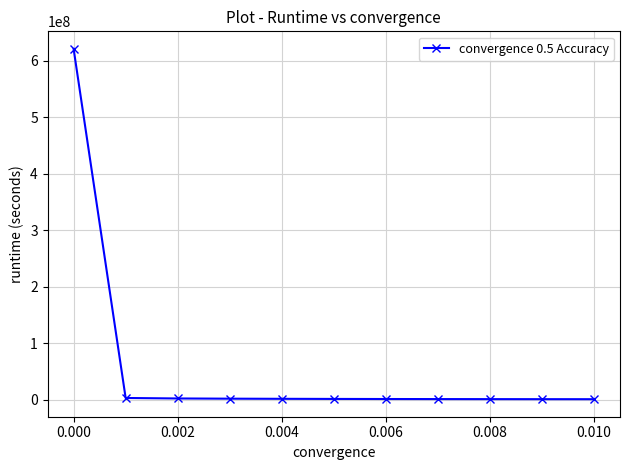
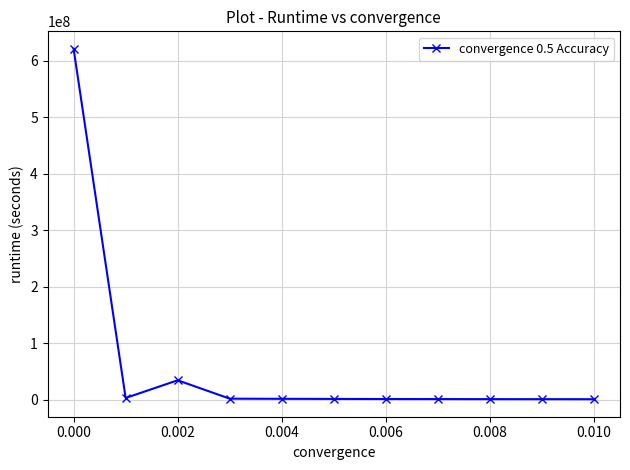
  {
    "0.000": 620000000,
-   "0.002": 0,
+   "0.002": 30000000,
    "0.004": 0,
    "0.006": 0,
    "0.008": 0,
    "0.010": 0
  }
